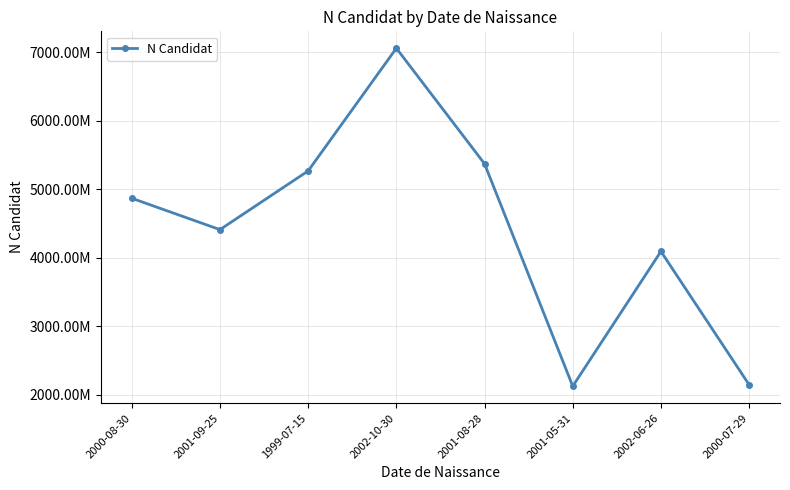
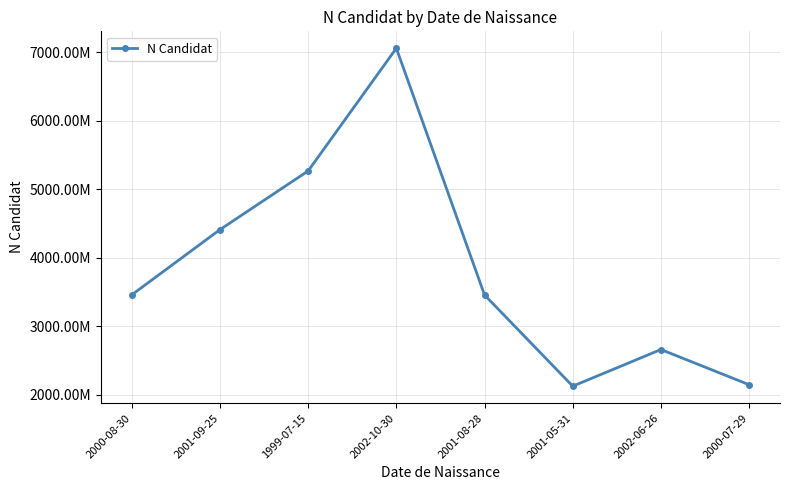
  {
-   "2000-08-30": 4900000000,
+   "2000-08-30": 3500000000,
    "2001-09-25": 4400000000,
    "1999-07-15": 5300000000,
    "2002-10-30": 7100000000,
-   "2001-08-28": 5400000000,
+   "2001-08-28": 3500000000,
    "2001-05-31": 2100000000,
-   "2002-06-26": 4100000000,
+   "2002-06-26": 2700000000,
    "2000-07-29": 2100000000
  }
